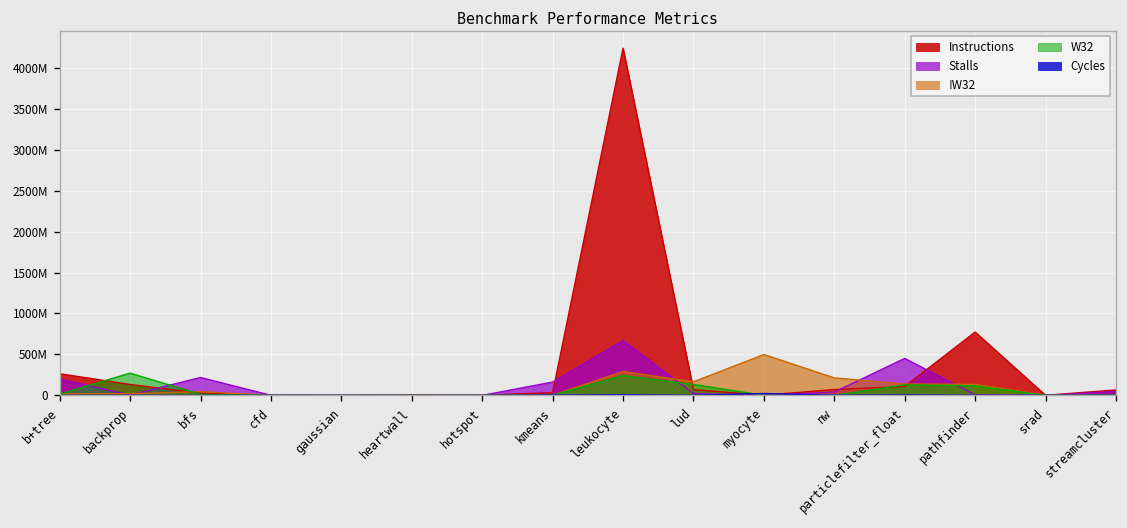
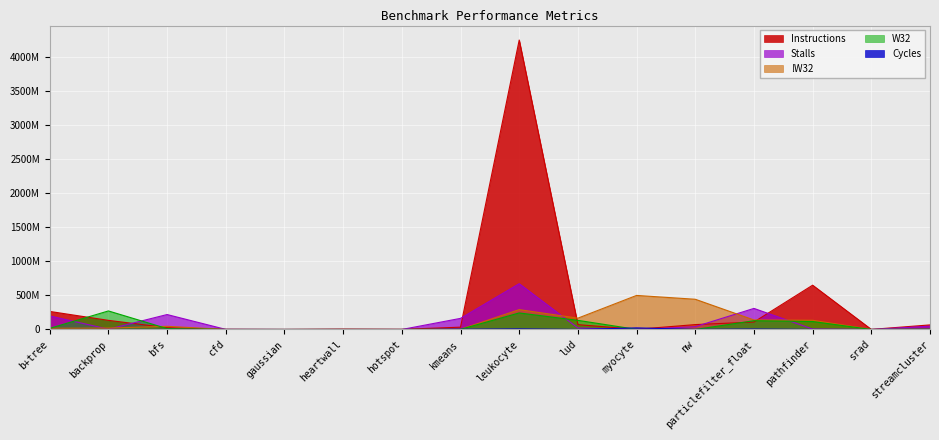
  {
    "Instructions": {
      "b+tree": 300000000,
      "backprop": 100000000,
      "leukocyte": 4200000000,
      "lud": 100000000,
-     "pathfinder": 800000000
+     "pathfinder": 600000000
    },
    "Stalls": {
      "b+tree": 200000000,
      "bfs": 200000000,
      "kmeans": 200000000,
      "leukocyte": 700000000,
-     "particlefilter_float": 500000000
+     "particlefilter_float": 300000000
    },
    "!W32": {
      "leukocyte": 300000000,
      "myocyte": 500000000,
-     "nw": 200000000
+     "nw": 400000000
    },
    "W32": {
      "backprop": 300000000,
      "leukocyte": 200000000
    },
    "Cycles": {
      "leukocyte": 0,
      "particlefilter_float": 0
    }
  }
